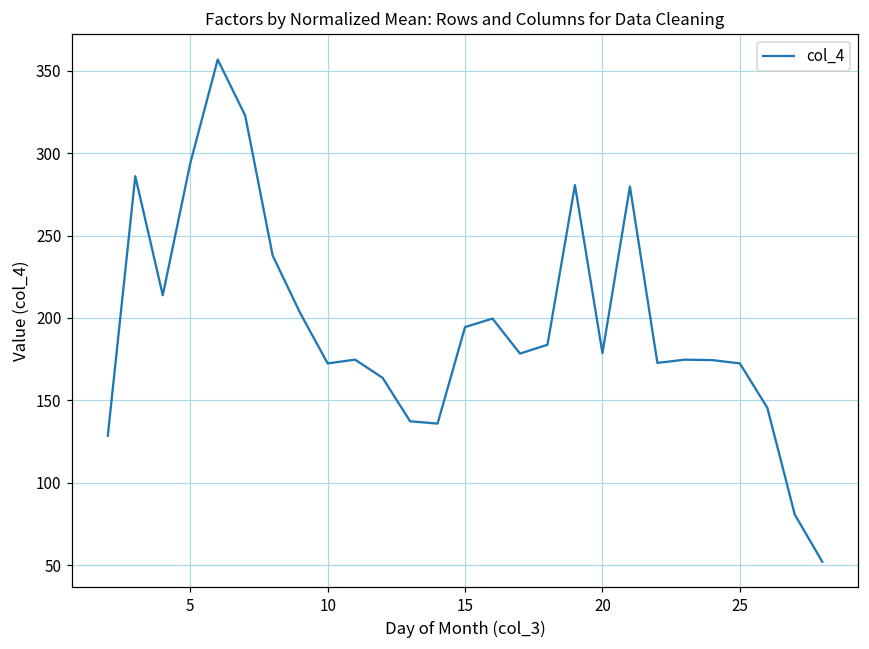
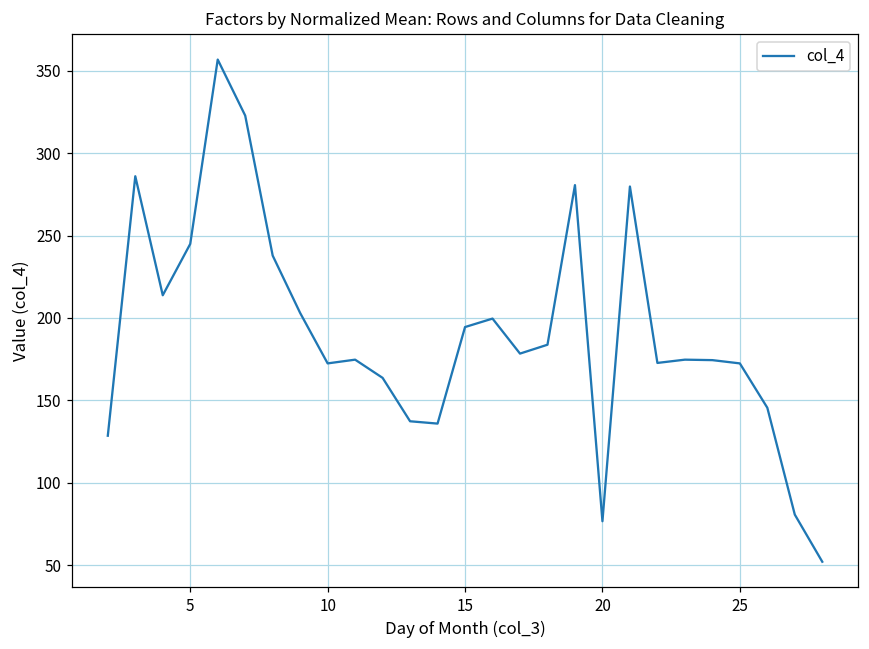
  {
-   "5": 294,
+   "5": 245,
    "10": 172,
    "15": 195,
-   "20": 179,
+   "20": 77,
    "25": 172
  }
